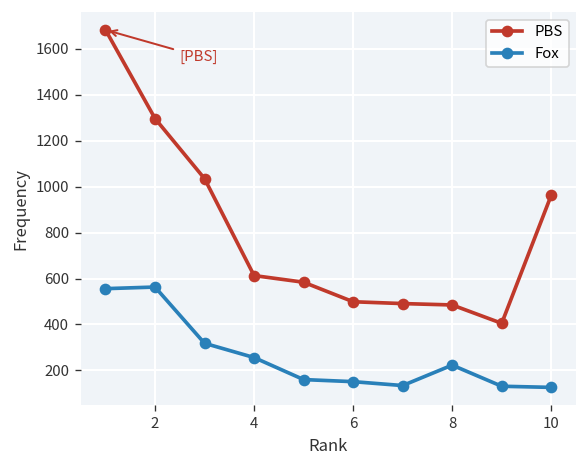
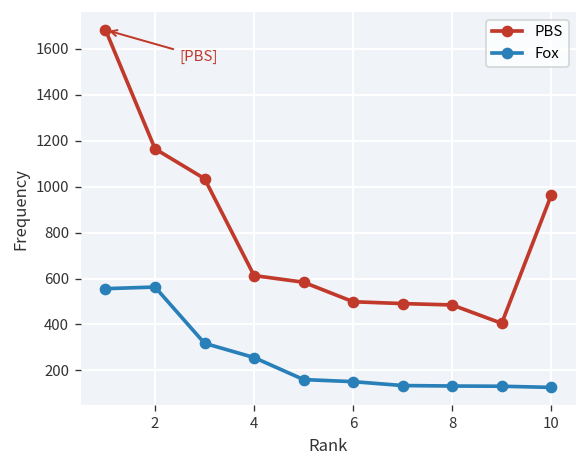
  {
    "PBS": {
-     "2": 1300,
+     "2": 1170,
      "4": 610,
      "6": 500,
      "8": 490,
      "10": 960
    },
    "Fox": {
      "2": 560,
      "4": 260,
      "6": 150,
-     "8": 220,
+     "8": 130,
      "10": 130
    }
  }
